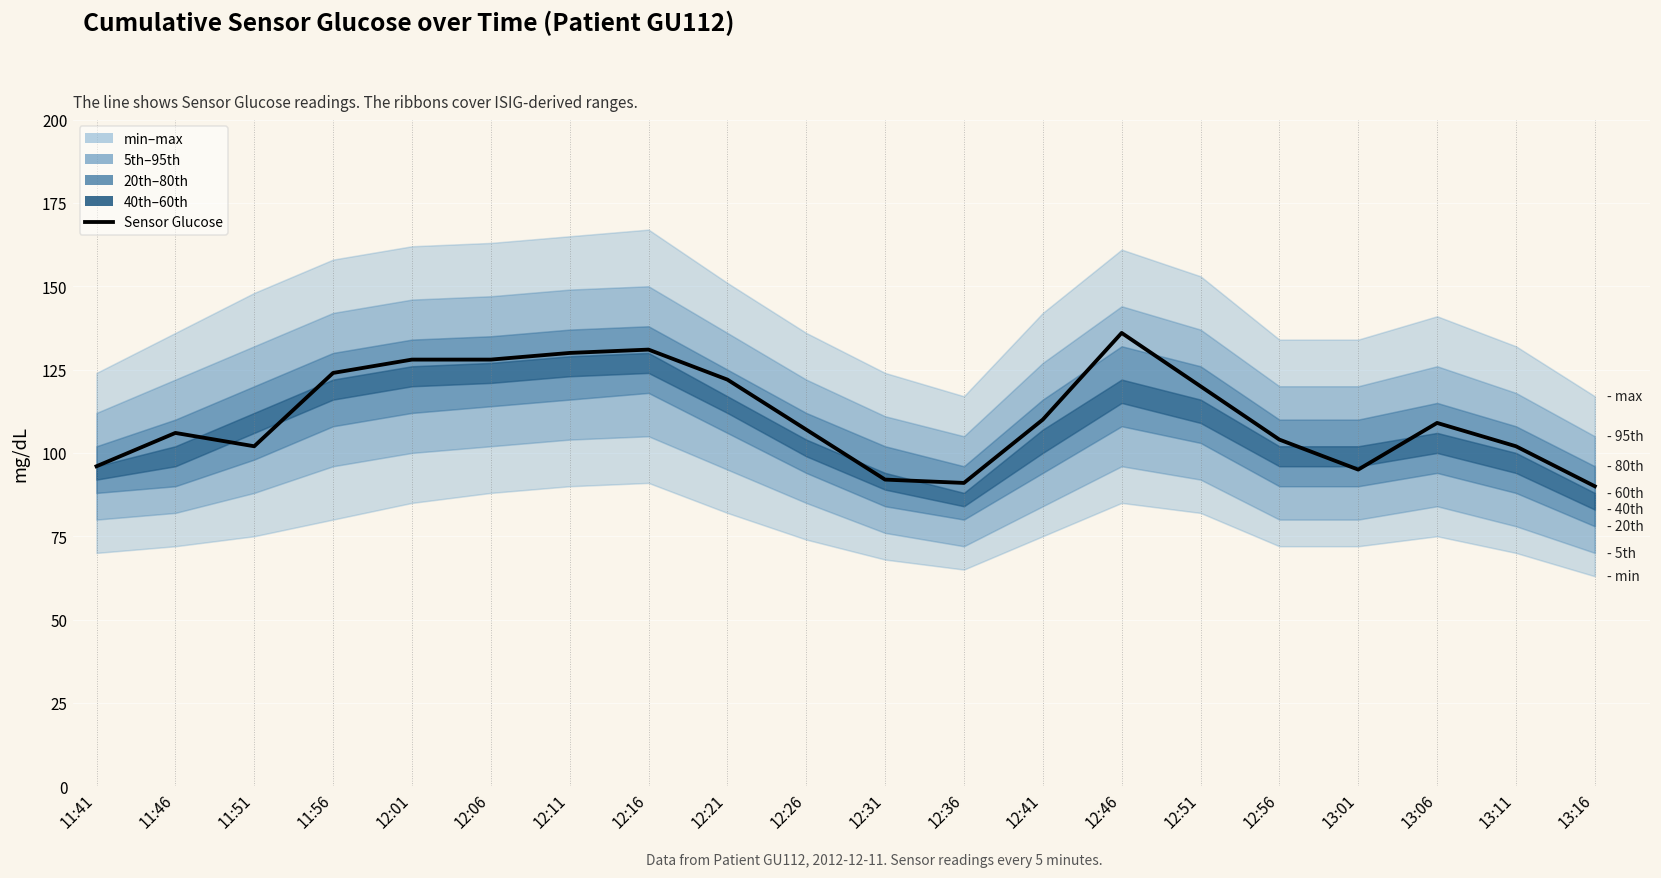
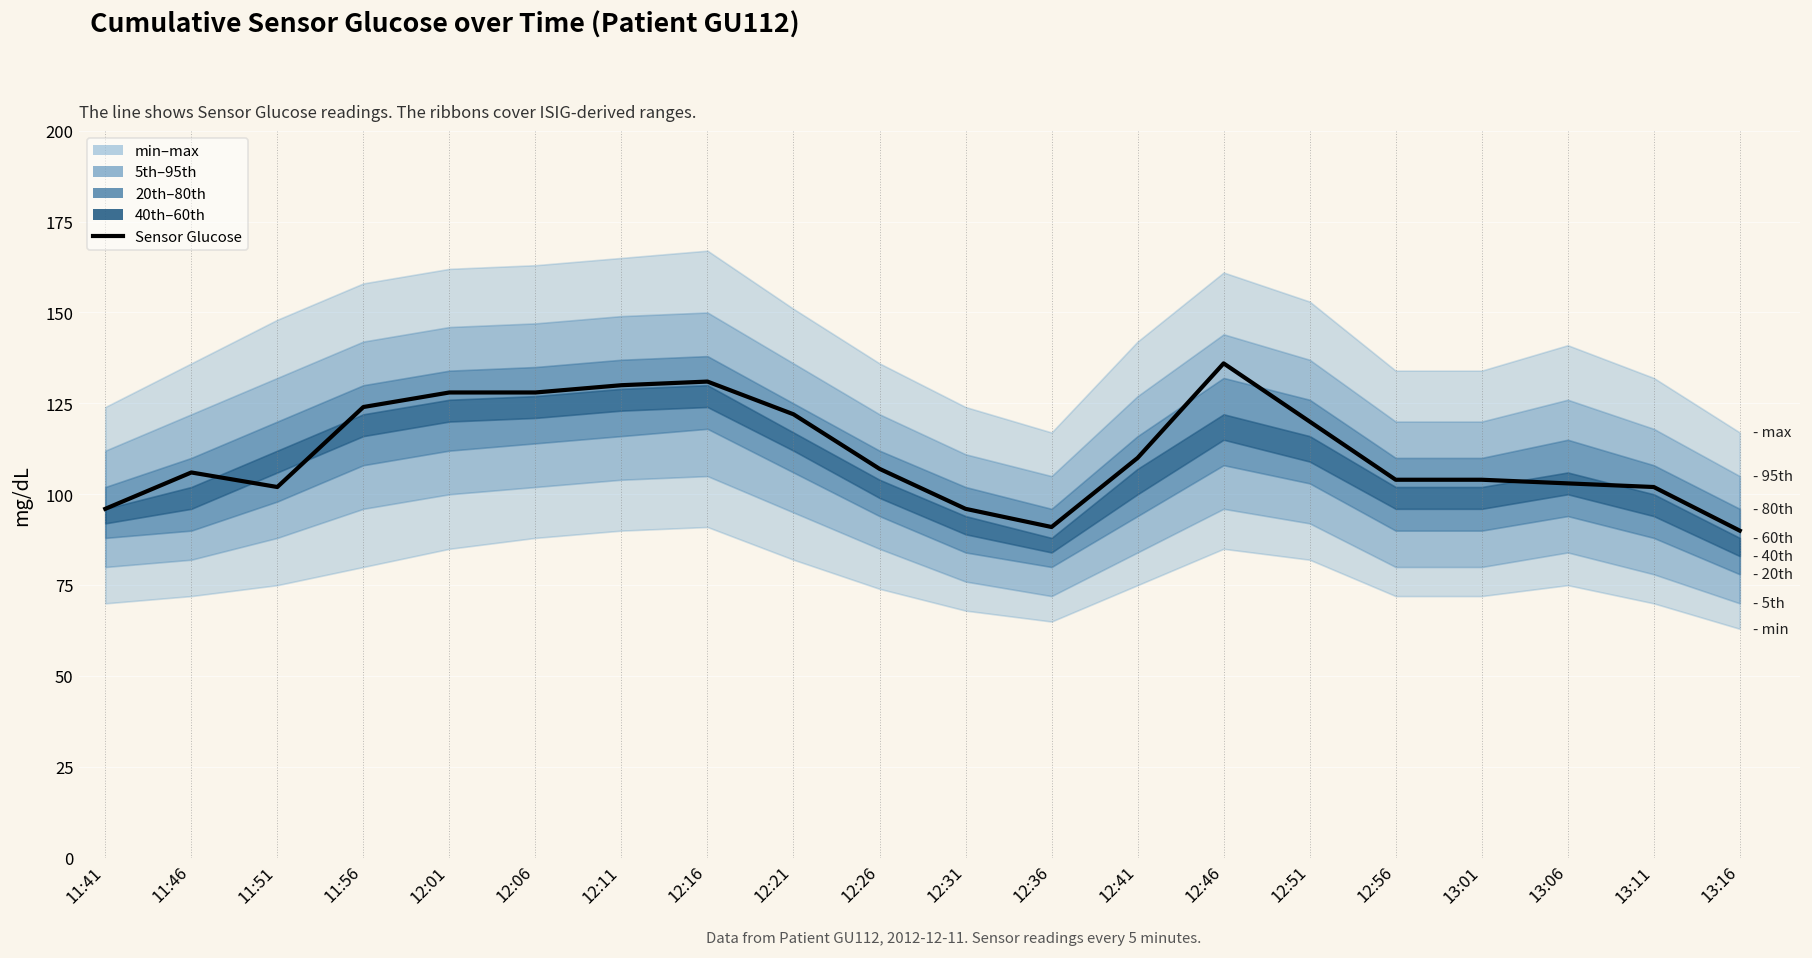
  {
    "Sensor Glucose": {
      "11:46": 106,
      "11:51": 102,
      "11:56": 124,
      "12:01": 128,
      "12:06": 128,
      "12:11": 130,
      "12:16": 131,
      "12:21": 122,
      "12:26": 107,
-     "12:31": 92,
+     "12:31": 96,
      "12:36": 91,
      "12:41": 110,
      "12:46": 136,
      "12:51": 120,
      "12:56": 104,
-     "13:01": 95,
-     "13:06": 109,
+     "13:01": 104,
+     "13:06": 103,
      "13:11": 102
    }
  }
